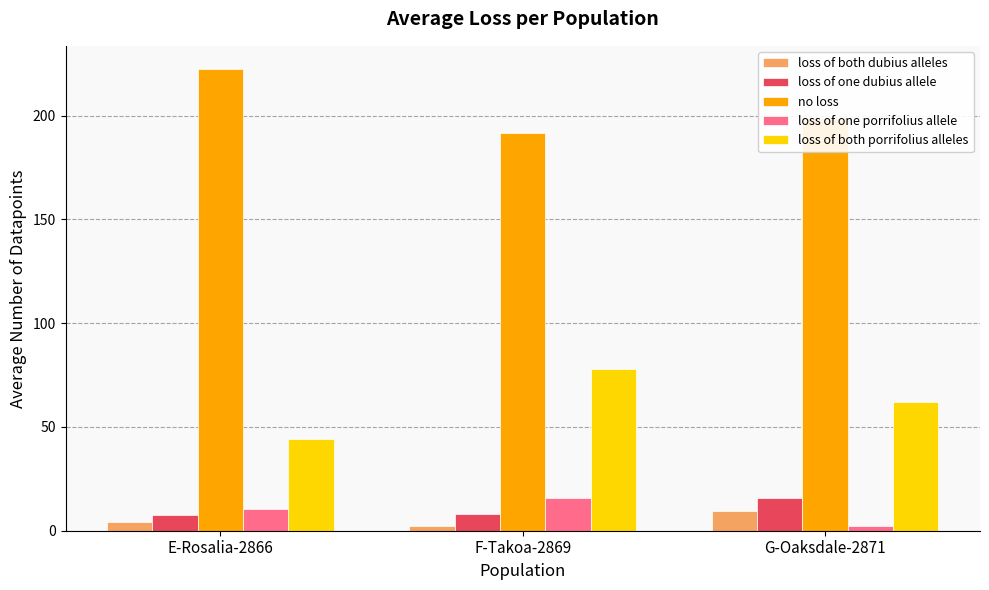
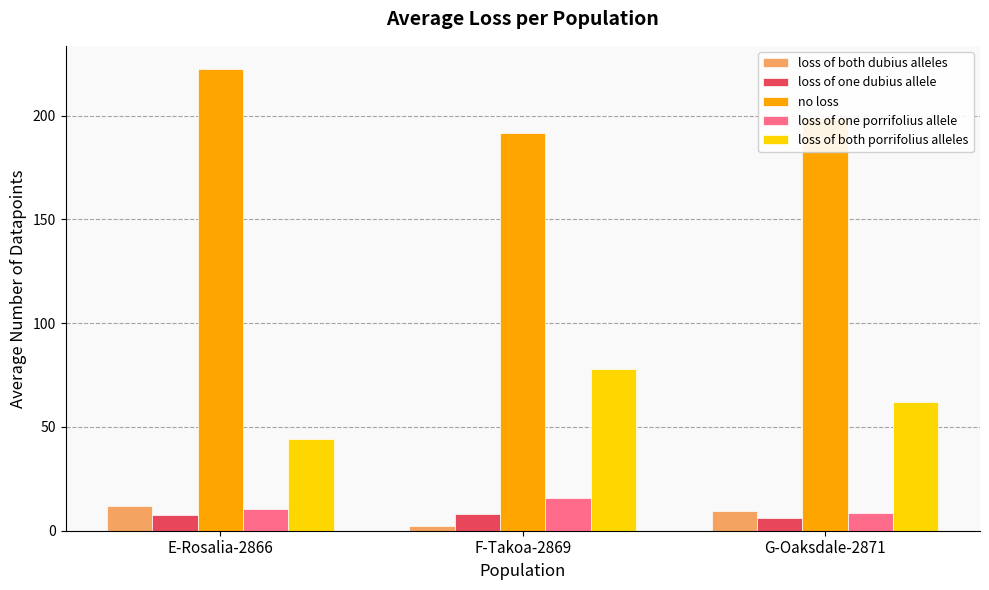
  {
    "loss of both dubius alleles": {
-     "E-Rosalia-2866": 4,
+     "E-Rosalia-2866": 12,
      "F-Takoa-2869": 2,
      "G-Oaksdale-2871": 10
    },
    "loss of one dubius allele": {
      "E-Rosalia-2866": 8,
      "F-Takoa-2869": 8,
-     "G-Oaksdale-2871": 16
+     "G-Oaksdale-2871": 6
    },
    "loss of one porrifolius allele": {
      "E-Rosalia-2866": 11,
      "F-Takoa-2869": 16,
-     "G-Oaksdale-2871": 2
+     "G-Oaksdale-2871": 8
    }
  }
